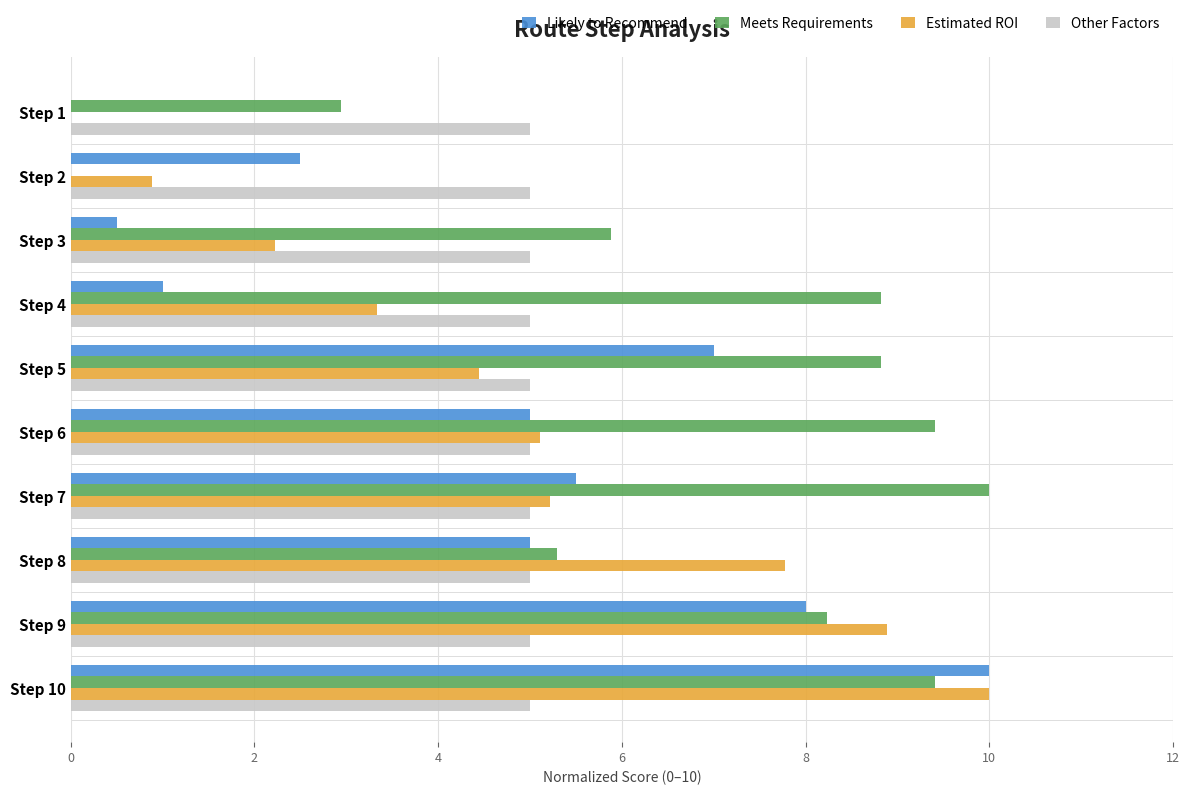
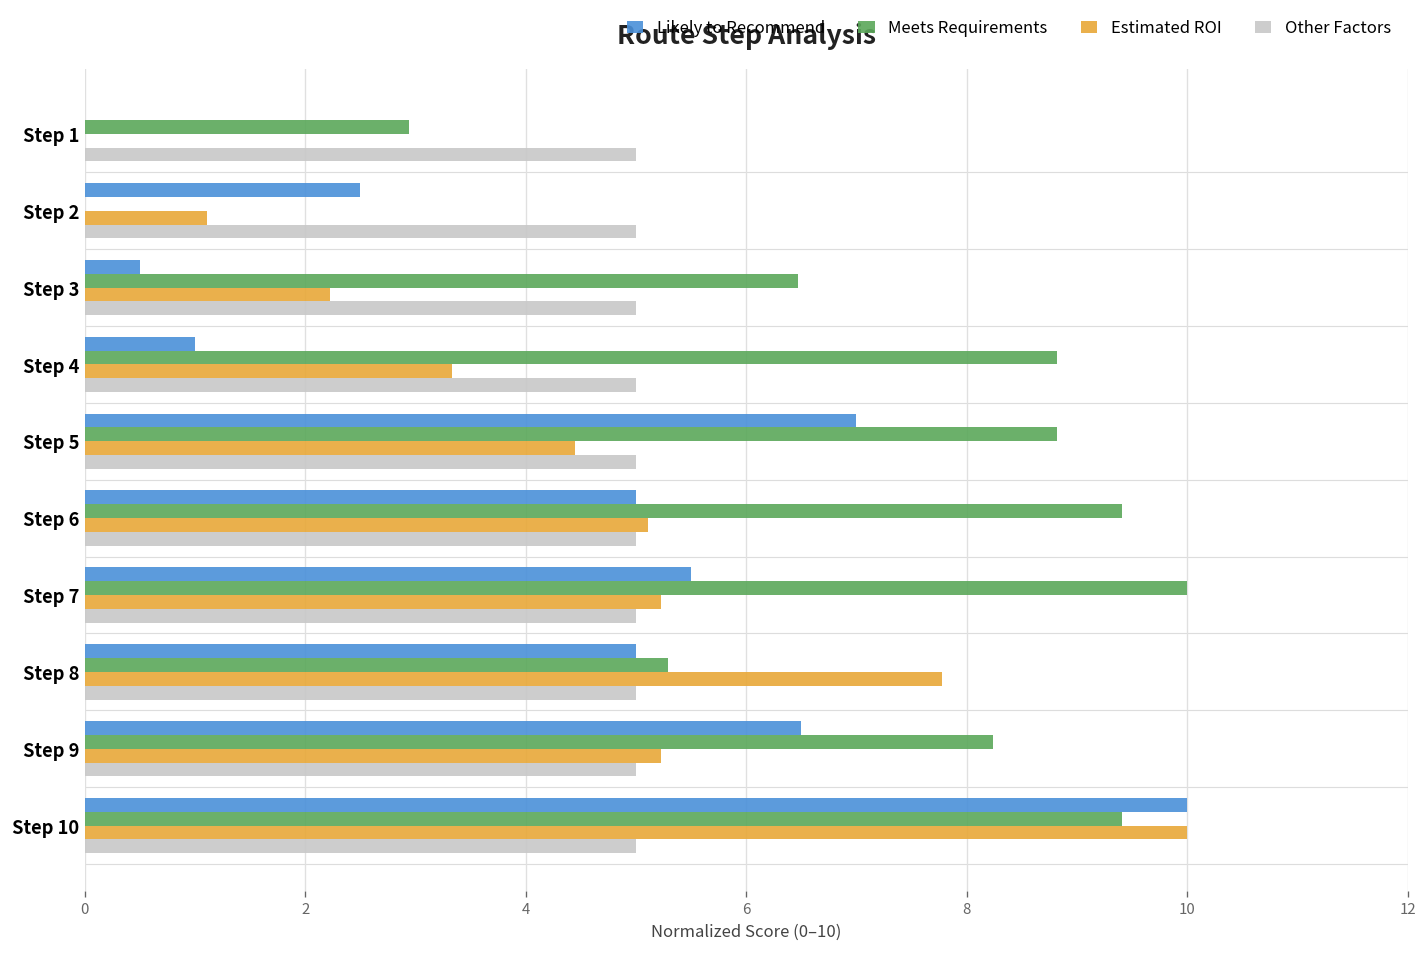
  {
    "Likely to Recommend": {
      "Step 1": 0.0,
      "Step 2": 2.5,
      "Step 3": 0.5,
      "Step 4": 1.0,
      "Step 5": 7.0,
      "Step 6": 5.0,
      "Step 7": 5.5,
      "Step 8": 5.0,
-     "Step 9": 8.0,
+     "Step 9": 6.5,
      "Step 10": 10.0
    },
    "Meets Requirements": {
      "Step 1": 2.9,
      "Step 2": 0.0,
-     "Step 3": 5.9,
+     "Step 3": 6.5,
      "Step 4": 8.8,
      "Step 5": 8.8,
      "Step 6": 9.4,
      "Step 7": 10.0,
      "Step 8": 5.3,
      "Step 9": 8.2,
      "Step 10": 9.4
    },
    "Estimated ROI": {
      "Step 1": 0.0,
-     "Step 2": 0.9,
+     "Step 2": 1.1,
      "Step 3": 2.2,
      "Step 4": 3.3,
      "Step 5": 4.4,
      "Step 6": 5.1,
      "Step 7": 5.2,
      "Step 8": 7.8,
-     "Step 9": 8.9,
+     "Step 9": 5.2,
      "Step 10": 10.0
    },
    "Other Factors": {
      "Step 1": 5.0,
      "Step 2": 5.0,
      "Step 3": 5.0,
      "Step 4": 5.0,
      "Step 5": 5.0,
      "Step 6": 5.0,
      "Step 7": 5.0,
      "Step 8": 5.0,
      "Step 9": 5.0,
      "Step 10": 5.0
    }
  }
